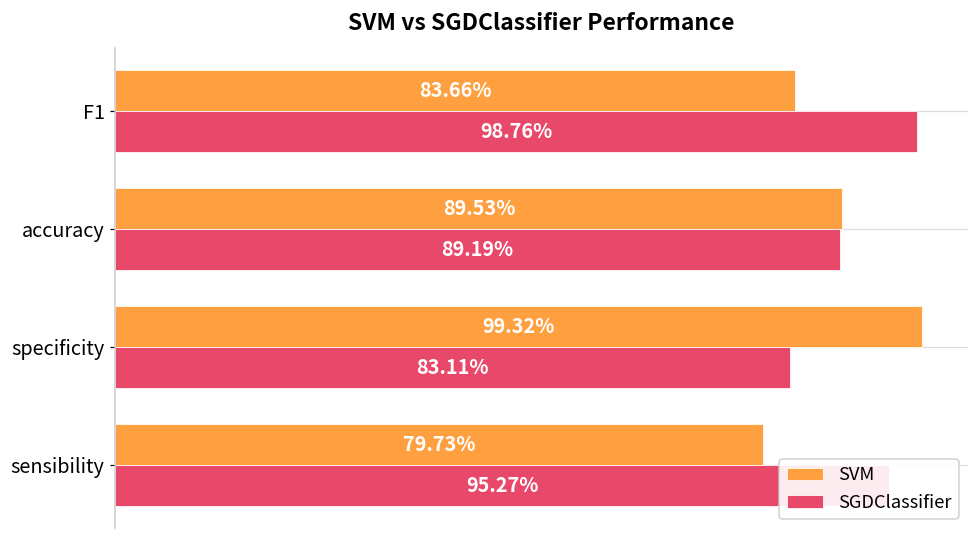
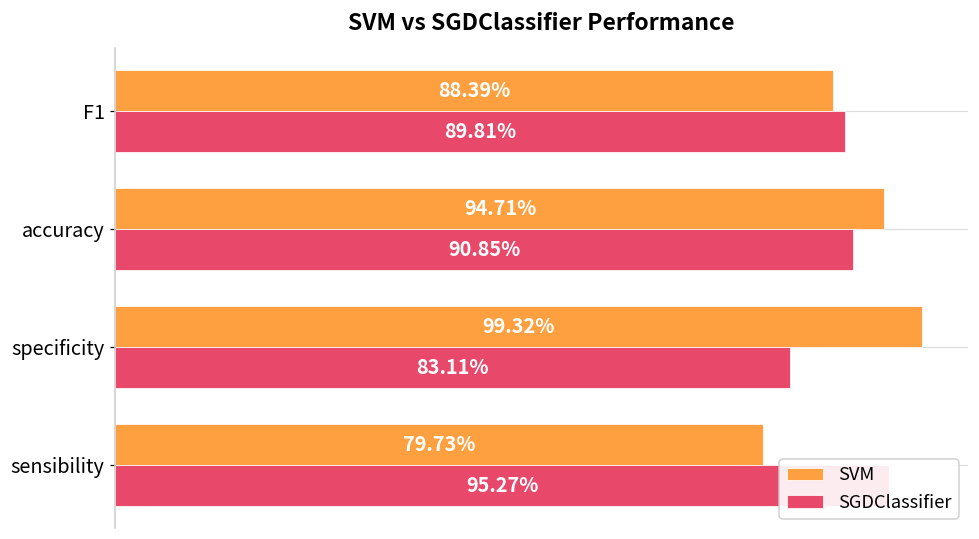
  {
    "SVM": {
-     "F1": "83.66%",
-     "accuracy": "89.53%",
+     "F1": "88.39%",
+     "accuracy": "94.71%",
      "specificity": "99.32%",
      "sensibility": "79.73%"
    },
    "SGDClassifier": {
-     "F1": "98.76%",
-     "accuracy": "89.19%",
+     "F1": "89.81%",
+     "accuracy": "90.85%",
      "specificity": "83.11%"
    }
  }
